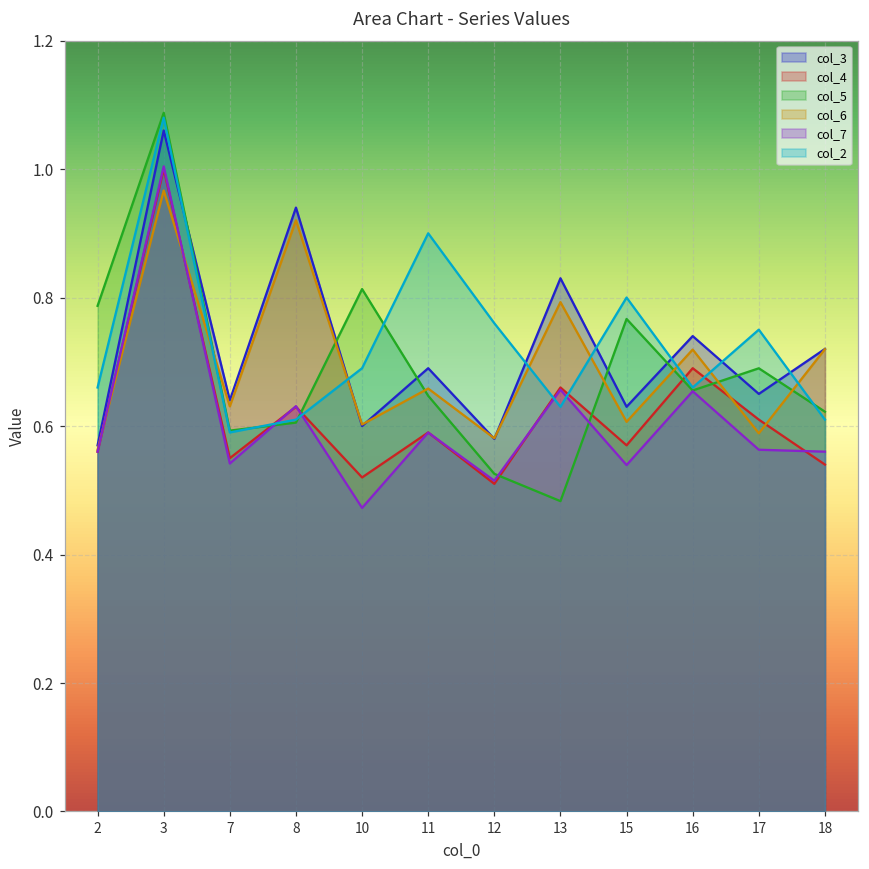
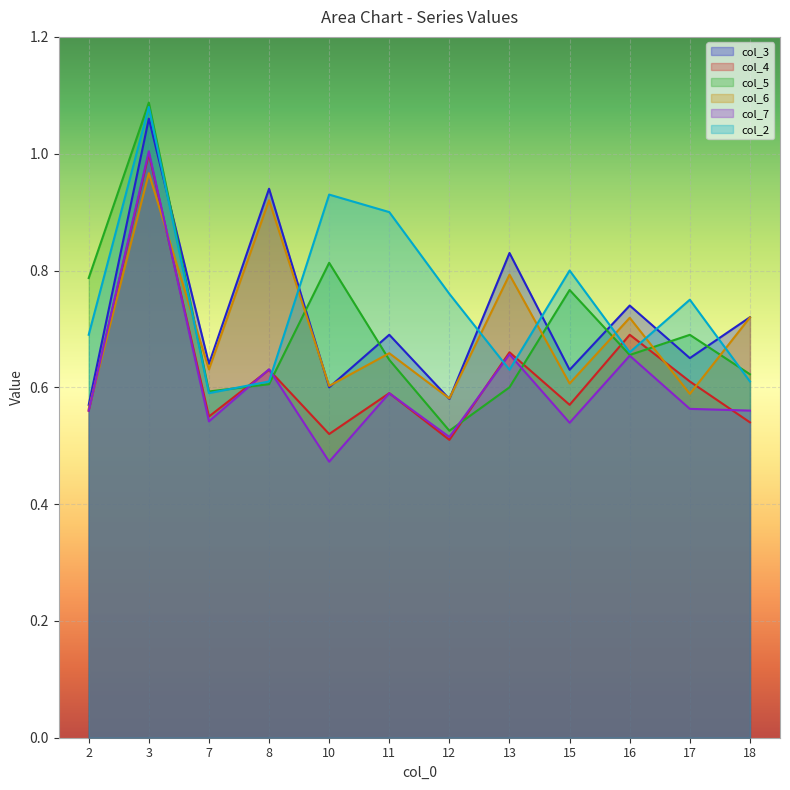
  {
    "col_5": {
      "2": 0.79,
      "3": 1.09,
      "8": 0.61,
      "10": 0.81,
      "11": 0.65,
      "12": 0.53,
-     "13": 0.48,
+     "13": 0.60,
      "15": 0.77,
      "17": 0.69,
      "18": 0.62
    },
    "col_2": {
-     "2": 0.66,
+     "2": 0.69,
      "3": 1.08,
      "8": 0.61,
-     "10": 0.69,
+     "10": 0.93,
      "11": 0.90,
      "12": 0.76,
      "13": 0.63,
      "15": 0.80,
      "16": 0.66,
      "17": 0.75,
      "18": 0.61
    }
  }
